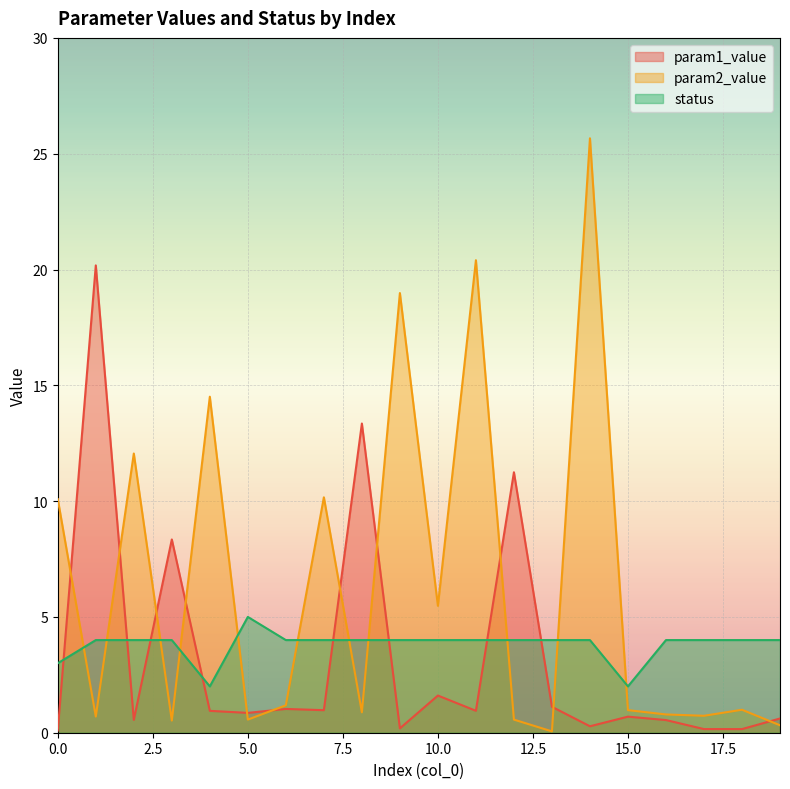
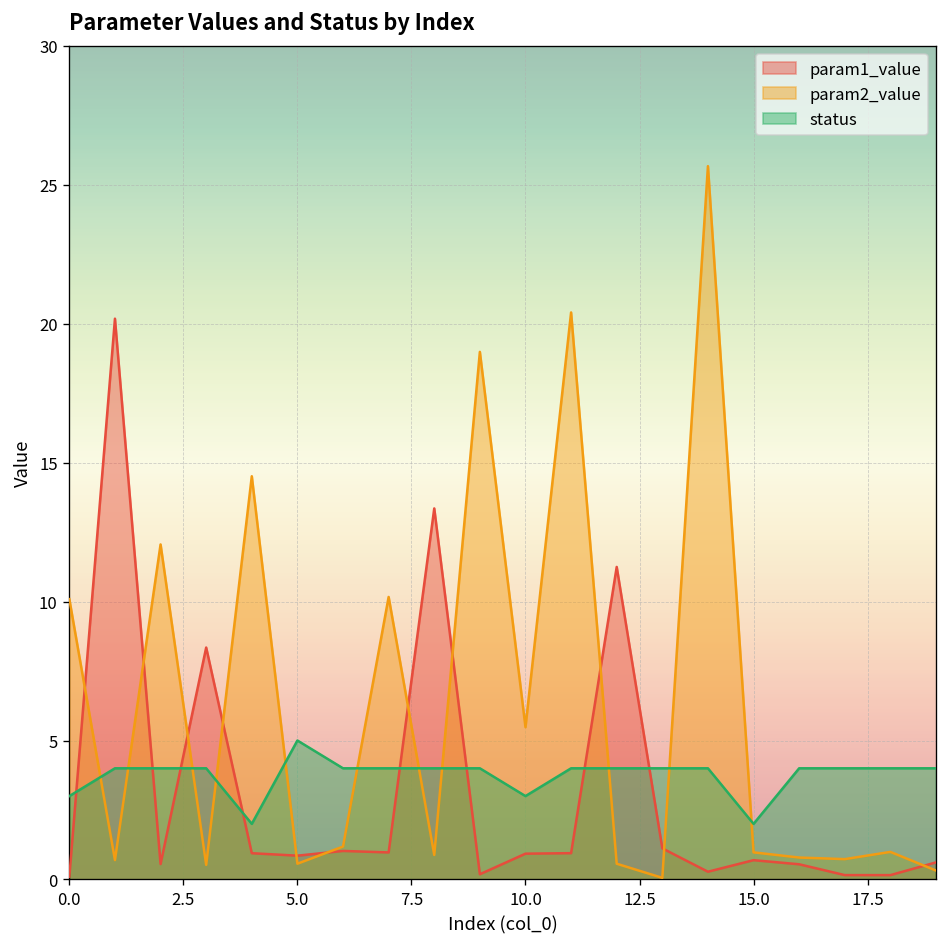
  {
    "param1_value": {
      "0.0": 0.1,
      "5.0": 0.9,
-     "10.0": 1.6,
+     "10.0": 0.9,
      "15.0": 0.7
    },
    "param2_value": {
      "0.0": 10.1,
      "5.0": 0.6,
      "10.0": 5.5,
      "15.0": 1.0
    },
    "status": {
      "0.0": 3,
      "5.0": 5,
-     "10.0": 4,
+     "10.0": 3,
      "15.0": 2
    }
  }
